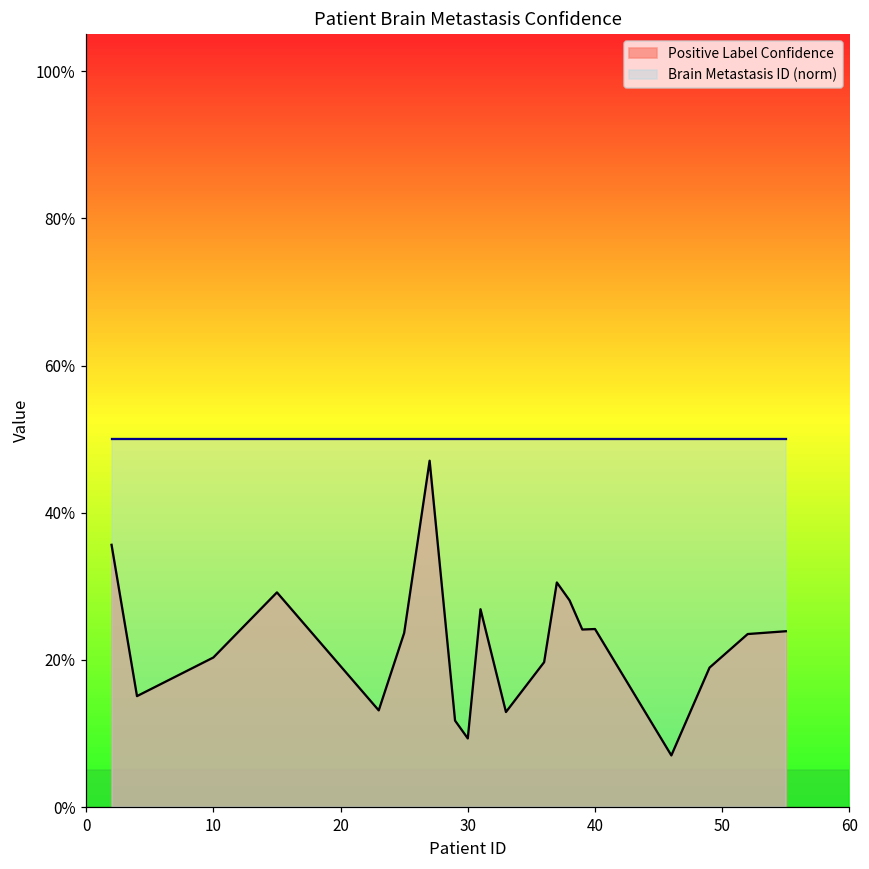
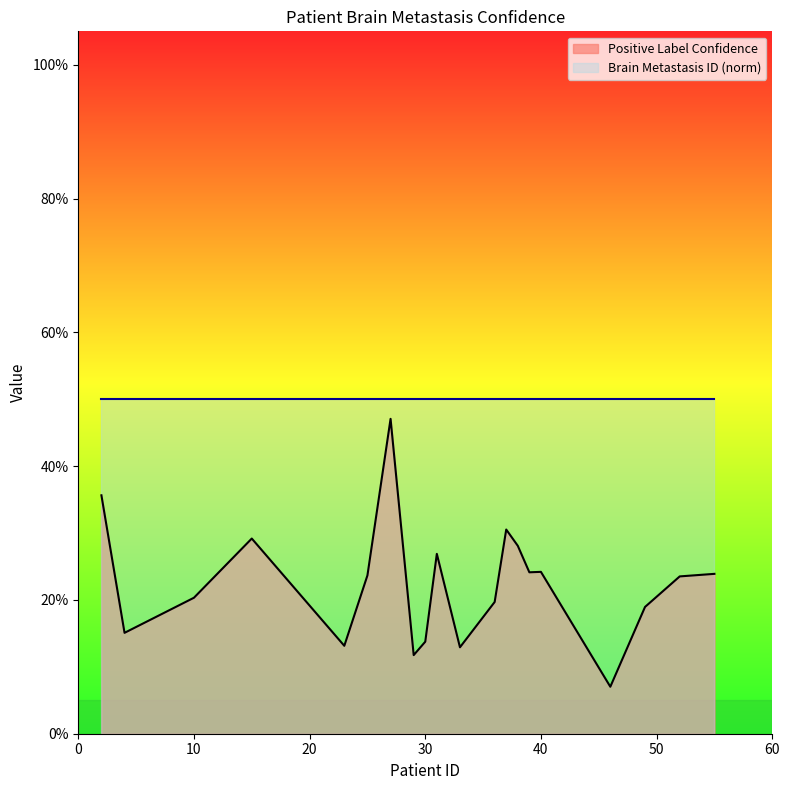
  {
    "Positive Label Confidence": {
      "10": "20%",
-     "30": "9%",
+     "30": "14%",
      "40": "24%"
    },
    "Brain Metastasis ID (norm)": {
      "10": "50%",
      "30": "50%",
      "40": "50%"
    }
  }
